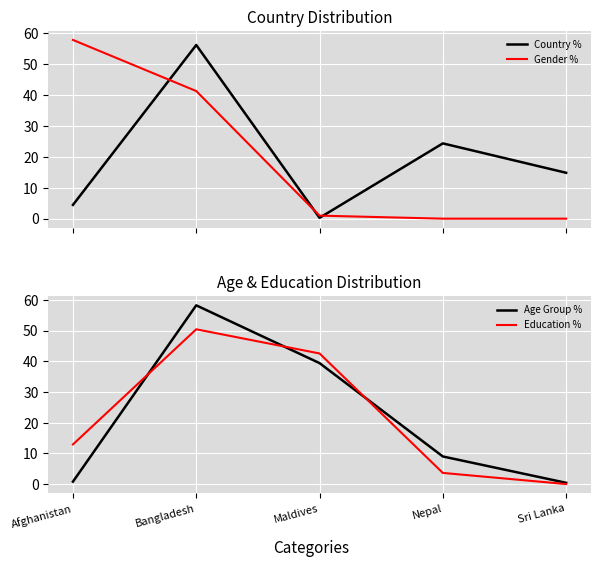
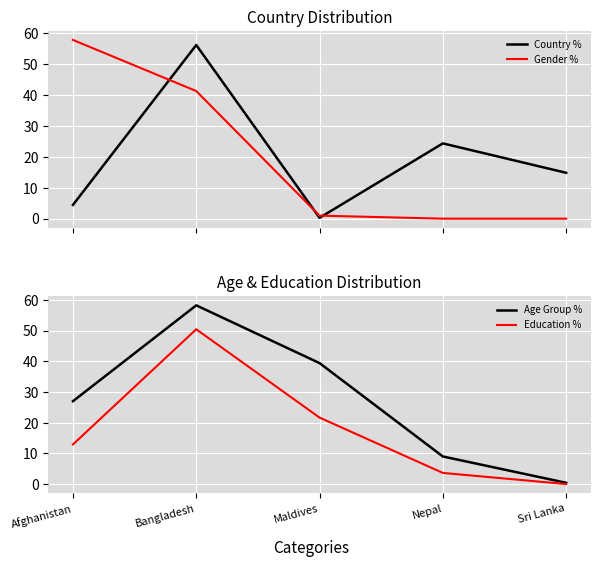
  {
    "Age & Education Distribution": {
      "Age Group %": {
-       "Afghanistan": 1,
+       "Afghanistan": 27,
        "Bangladesh": 58,
        "Maldives": 39,
        "Nepal": 9
      },
      "Education %": {
        "Afghanistan": 13,
        "Bangladesh": 50,
-       "Maldives": 43,
+       "Maldives": 22,
        "Nepal": 4
      }
    }
  }
